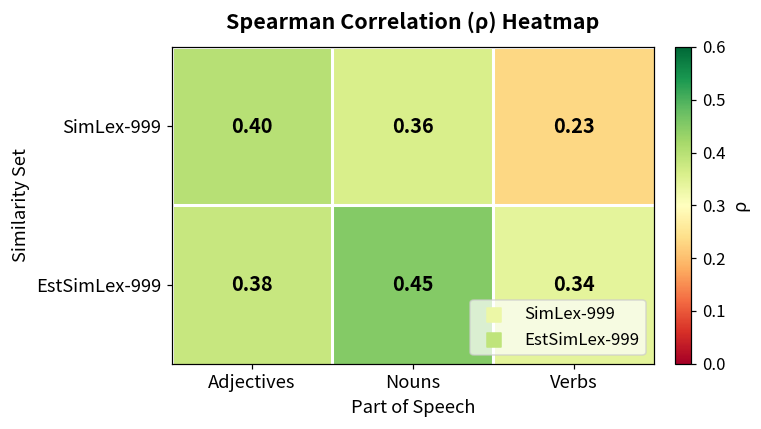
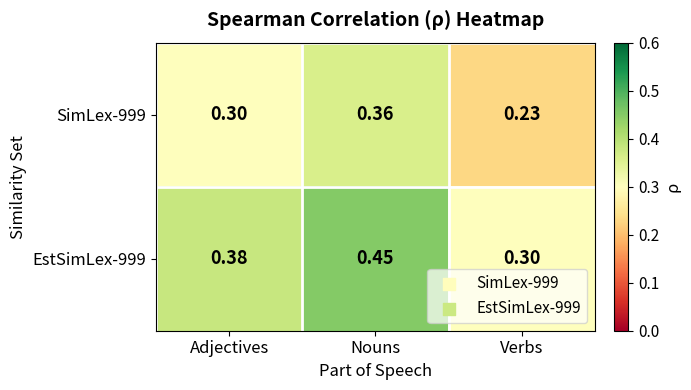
  {
    "SimLex-999": {
-     "Adjectives": 0.40,
+     "Adjectives": 0.30,
      "Nouns": 0.36,
      "Verbs": 0.23
    },
    "EstSimLex-999": {
      "Adjectives": 0.38,
      "Nouns": 0.45,
-     "Verbs": 0.34
+     "Verbs": 0.30
    }
  }
